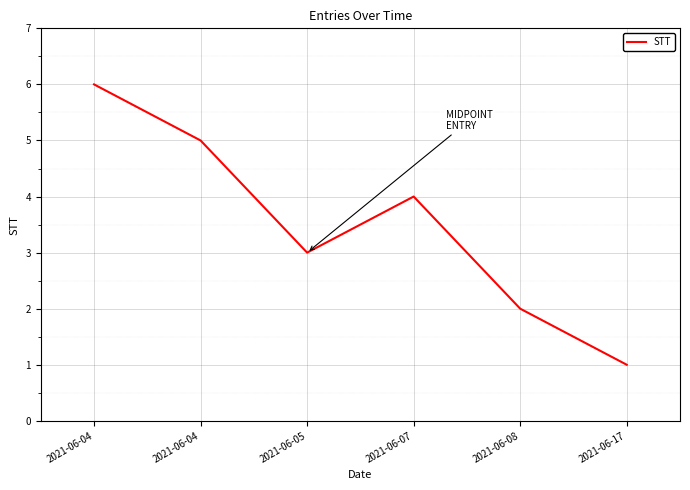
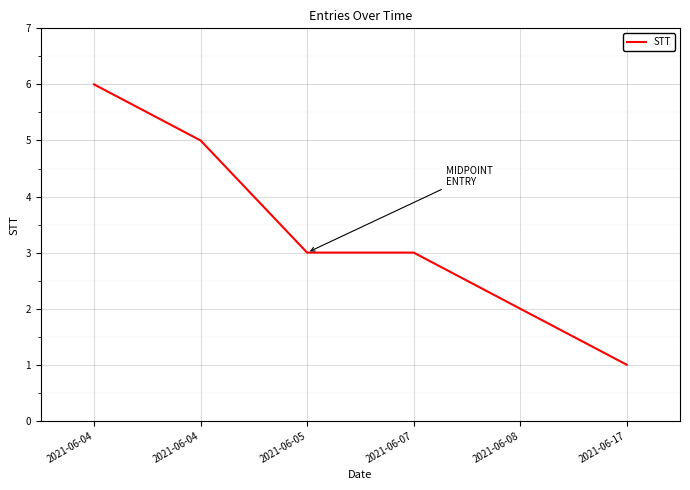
  {
    "2021-06-05": 3,
-   "2021-06-07": 4,
+   "2021-06-07": 3,
    "2021-06-08": 2,
    "2021-06-17": 1
  }
